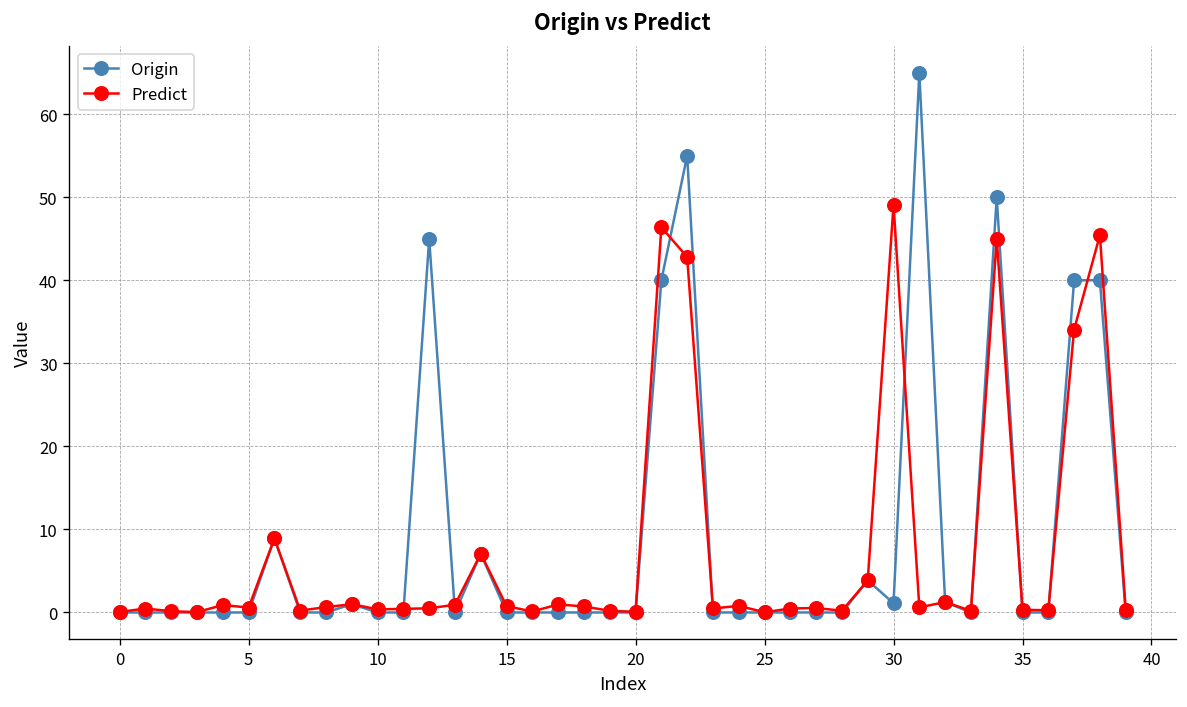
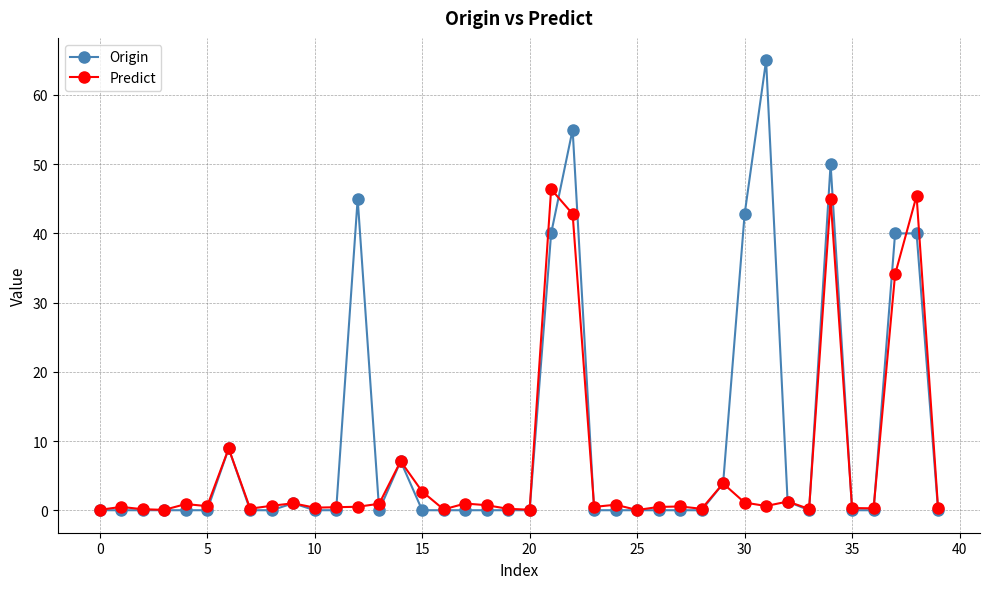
  {
    "Origin": {
      "5": 0,
      "15": 0,
-     "30": 1
+     "30": 43
    },
    "Predict": {
      "5": 1,
-     "15": 1,
-     "30": 49
+     "15": 3,
+     "30": 1
    }
  }
